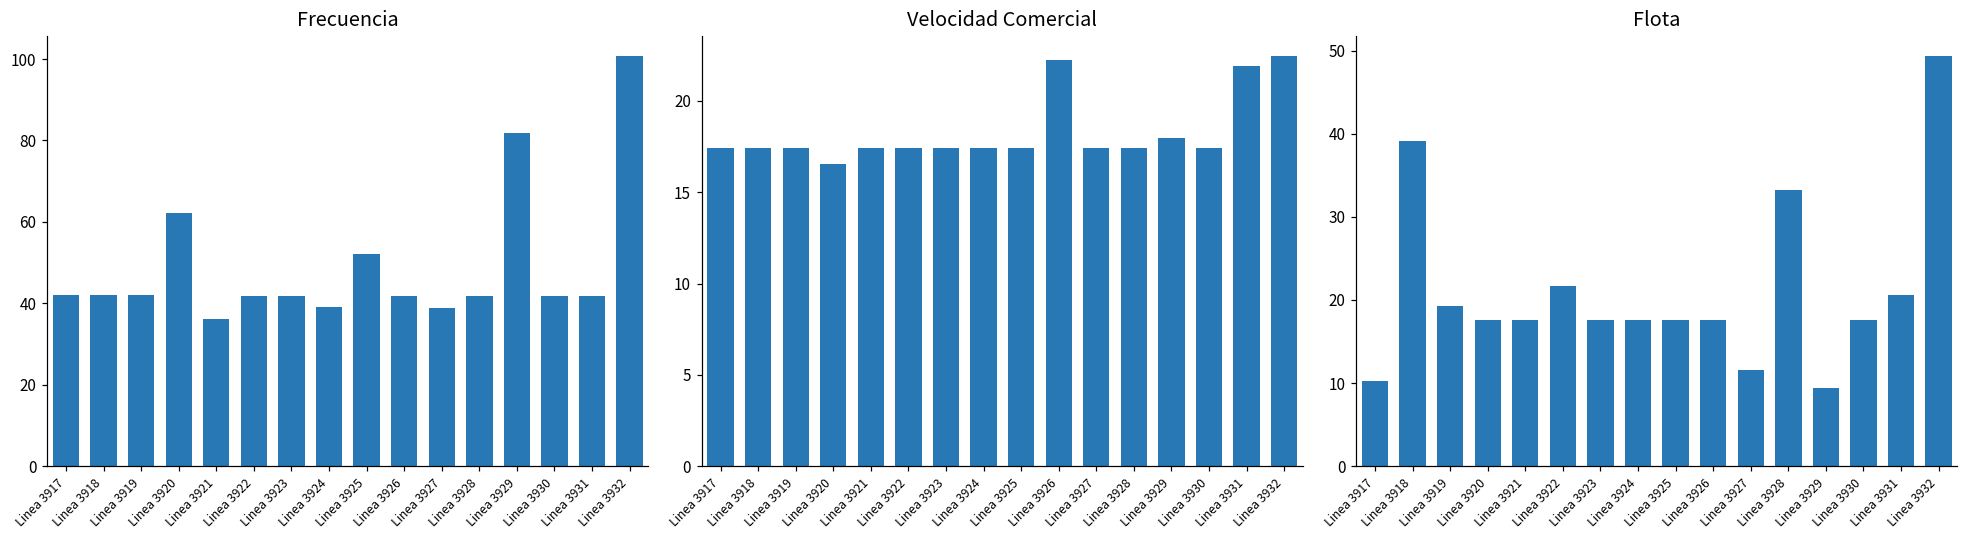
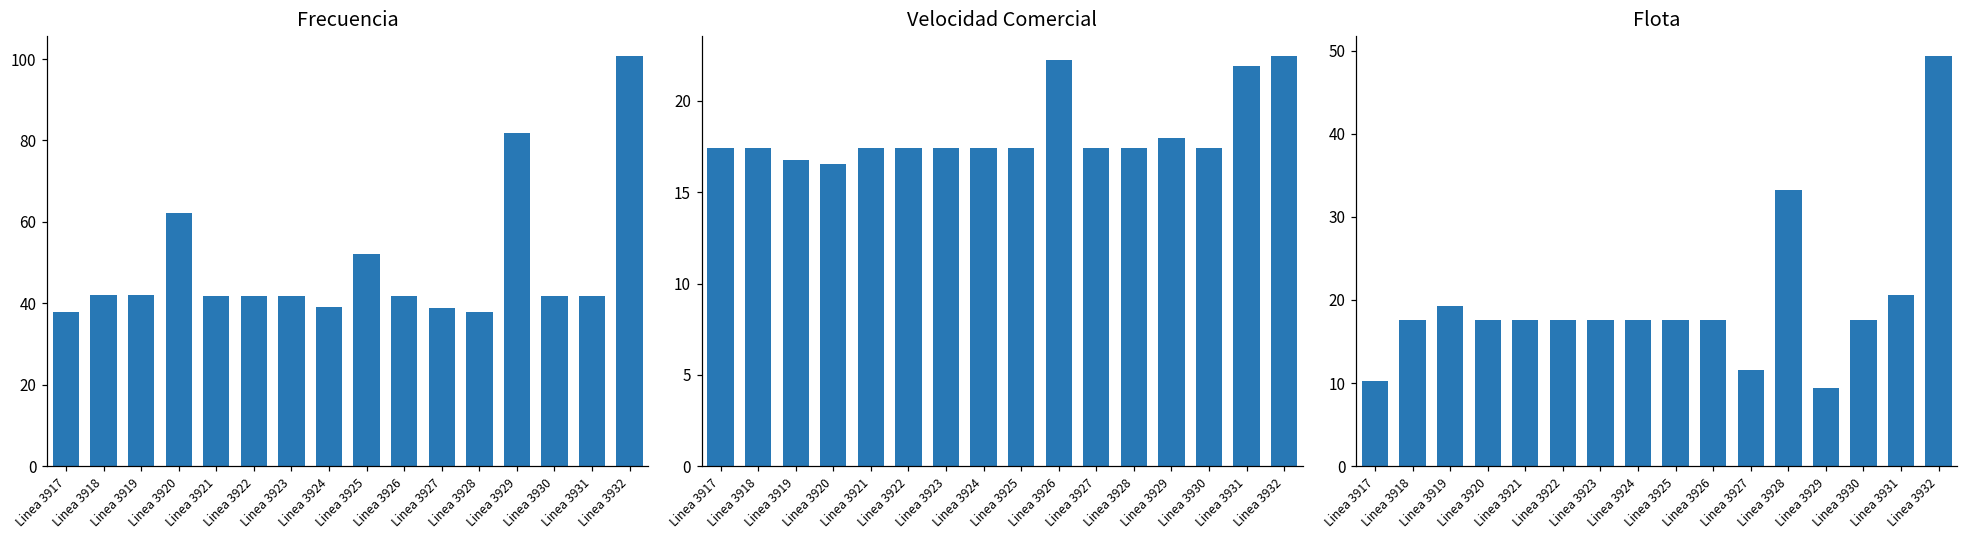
  {
    "Frecuencia": {
-     "Linea 3917": 42,
+     "Linea 3917": 38,
      "Linea 3918": 42,
      "Linea 3919": 42,
      "Linea 3920": 62,
-     "Linea 3921": 36,
+     "Linea 3921": 42,
      "Linea 3922": 42,
      "Linea 3923": 42,
      "Linea 3924": 39,
      "Linea 3925": 52,
      "Linea 3926": 42,
      "Linea 3927": 39,
-     "Linea 3928": 42,
+     "Linea 3928": 38,
      "Linea 3929": 82,
      "Linea 3930": 42,
      "Linea 3931": 42,
      "Linea 3932": 101
    },
    "Velocidad Comercial": {
      "Linea 3917": 17.4,
      "Linea 3918": 17.4,
-     "Linea 3919": 17.4,
+     "Linea 3919": 16.7,
      "Linea 3920": 16.5,
      "Linea 3921": 17.4,
      "Linea 3922": 17.4,
      "Linea 3923": 17.4,
      "Linea 3924": 17.4,
      "Linea 3925": 17.4,
      "Linea 3926": 22.2,
      "Linea 3927": 17.4,
      "Linea 3928": 17.4,
      "Linea 3929": 18.0,
      "Linea 3930": 17.4,
      "Linea 3931": 21.9,
      "Linea 3932": 22.5
    },
    "Flota": {
      "Linea 3917": 10,
-     "Linea 3918": 39,
+     "Linea 3918": 18,
      "Linea 3919": 19,
      "Linea 3920": 18,
      "Linea 3921": 18,
-     "Linea 3922": 22,
+     "Linea 3922": 18,
      "Linea 3923": 18,
      "Linea 3924": 18,
      "Linea 3925": 18,
      "Linea 3926": 18,
      "Linea 3927": 12,
      "Linea 3928": 33,
      "Linea 3929": 9,
      "Linea 3930": 18,
      "Linea 3931": 21,
      "Linea 3932": 49
    }
  }
